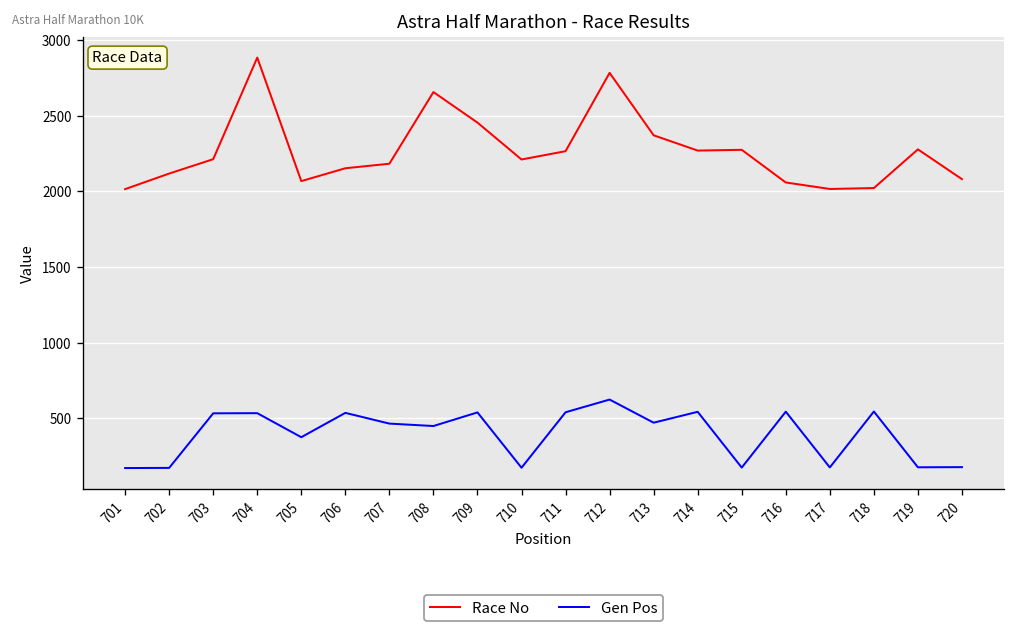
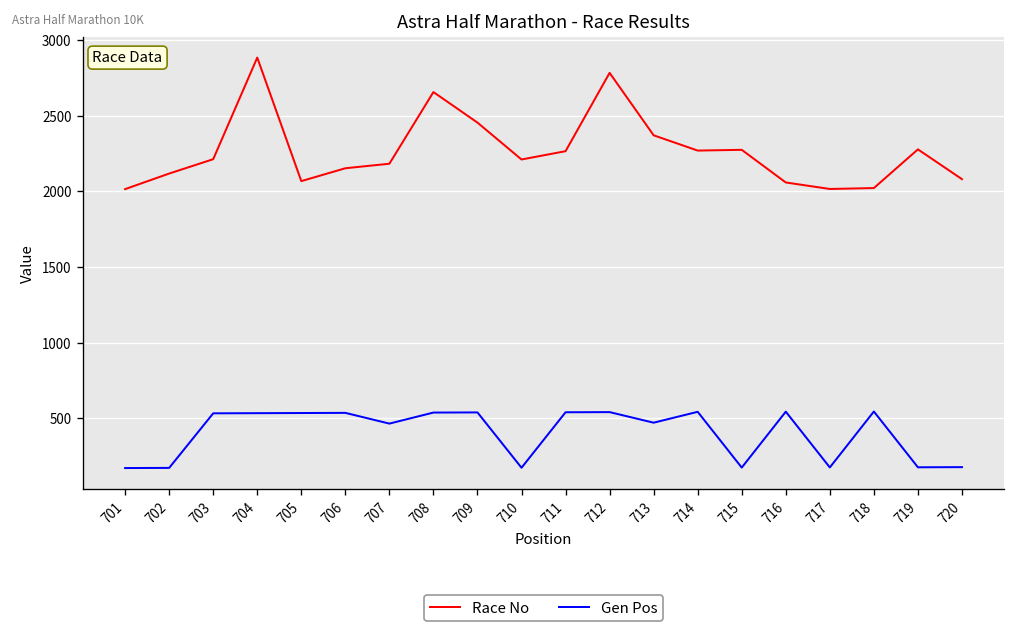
  {
    "Race No": {
      "701": 2020,
      "702": 2120,
      "703": 2210,
      "704": 2890,
      "705": 2070,
      "706": 2150,
      "707": 2180,
      "708": 2660,
      "709": 2460,
      "710": 2210,
      "711": 2270,
      "712": 2780,
      "713": 2370,
      "714": 2270,
      "715": 2280,
      "716": 2060,
      "717": 2020,
      "718": 2020,
      "719": 2280,
      "720": 2080
    },
    "Gen Pos": {
      "701": 170,
      "702": 170,
      "703": 530,
      "704": 530,
-     "705": 370,
+     "705": 530,
      "706": 540,
      "707": 460,
-     "708": 450,
+     "708": 540,
      "709": 540,
      "710": 170,
      "711": 540,
-     "712": 620,
+     "712": 540,
      "713": 470,
      "714": 540,
      "715": 170,
      "716": 540,
      "717": 170,
      "718": 540,
      "719": 180,
      "720": 180
    }
  }
